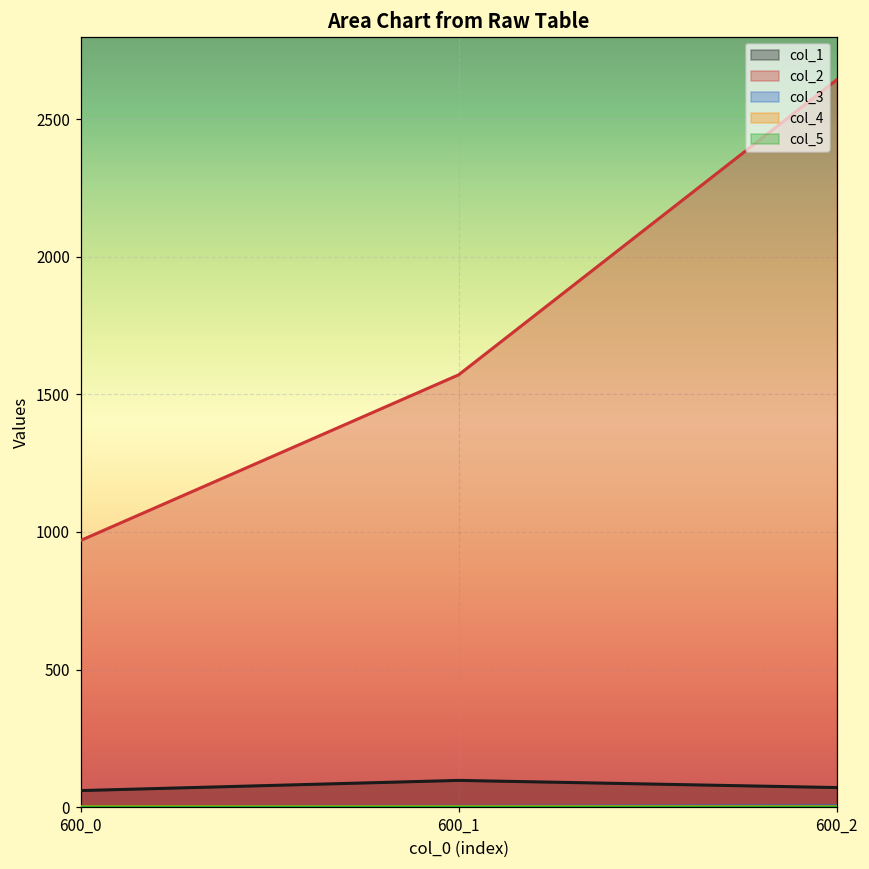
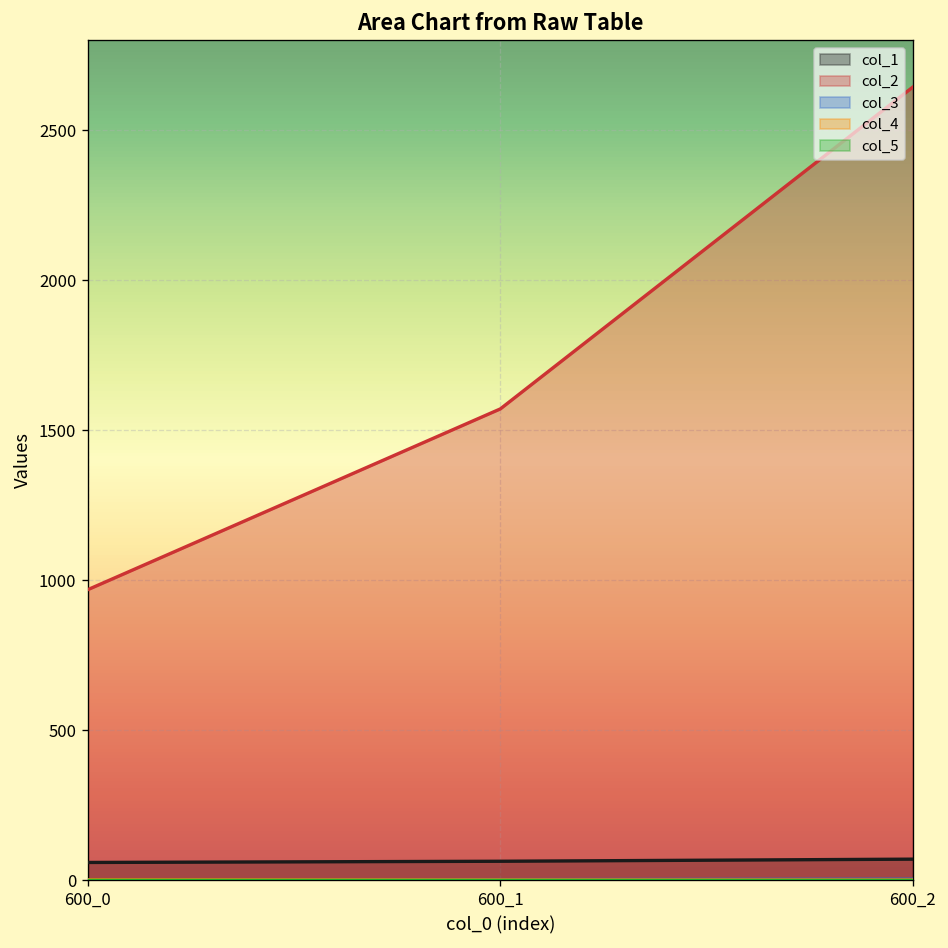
  {
    "col_1": {
      "600_0": 60,
-     "600_1": 100,
+     "600_1": 60,
      "600_2": 70
    }
  }
